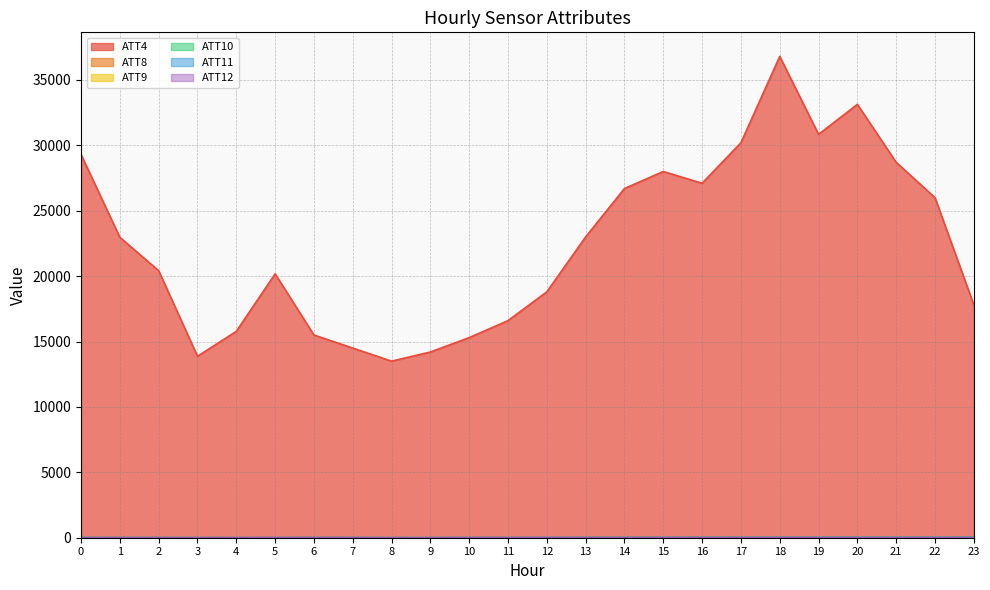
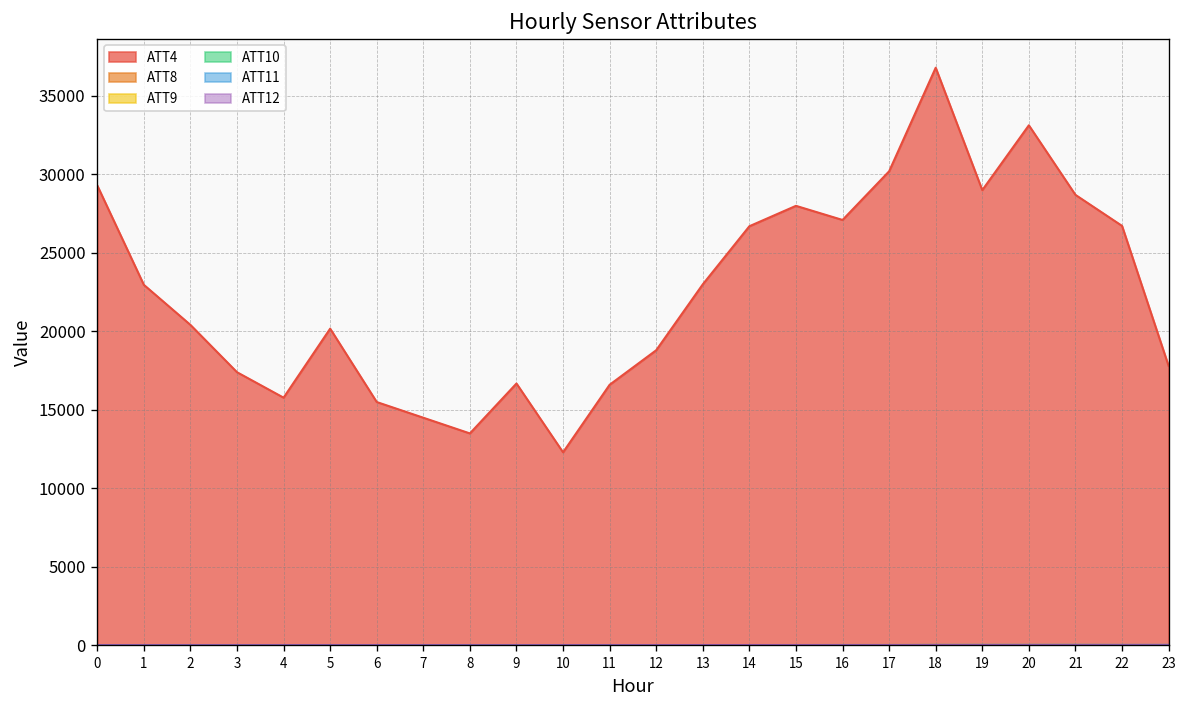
  {
    "ATT4": {
      "0": 29300,
      "1": 23000,
      "2": 20400,
-     "3": 13900,
+     "3": 17400,
      "4": 15800,
      "5": 20200,
      "6": 15500,
      "7": 14500,
      "8": 13500,
-     "9": 14200,
-     "10": 15300,
+     "9": 16700,
+     "10": 12300,
      "11": 16600,
      "12": 18800,
      "13": 23000,
      "14": 26700,
      "15": 28000,
      "16": 27100,
      "17": 30200,
      "18": 36800,
-     "19": 30800,
+     "19": 29000,
      "20": 33100,
      "21": 28700,
-     "22": 26000,
+     "22": 26700,
      "23": 17800
    }
  }
